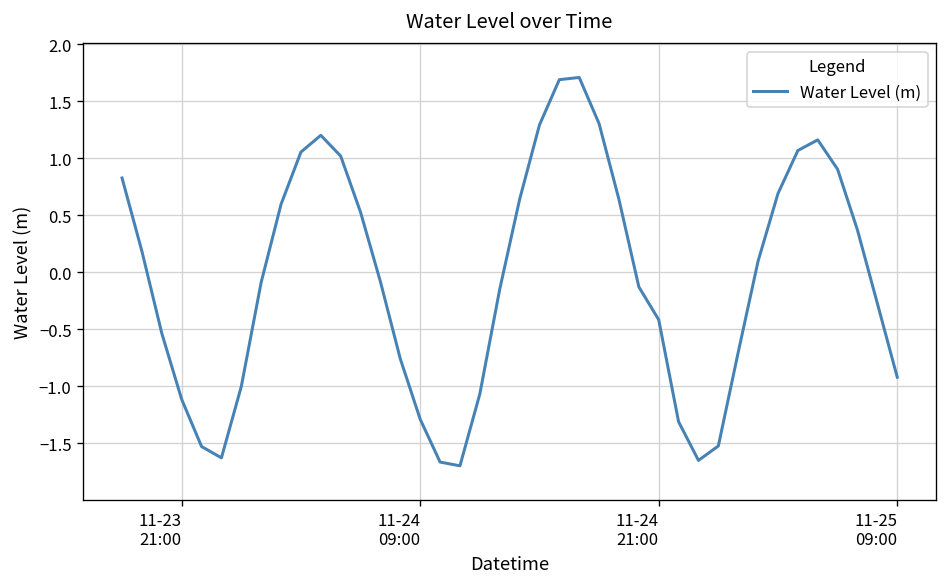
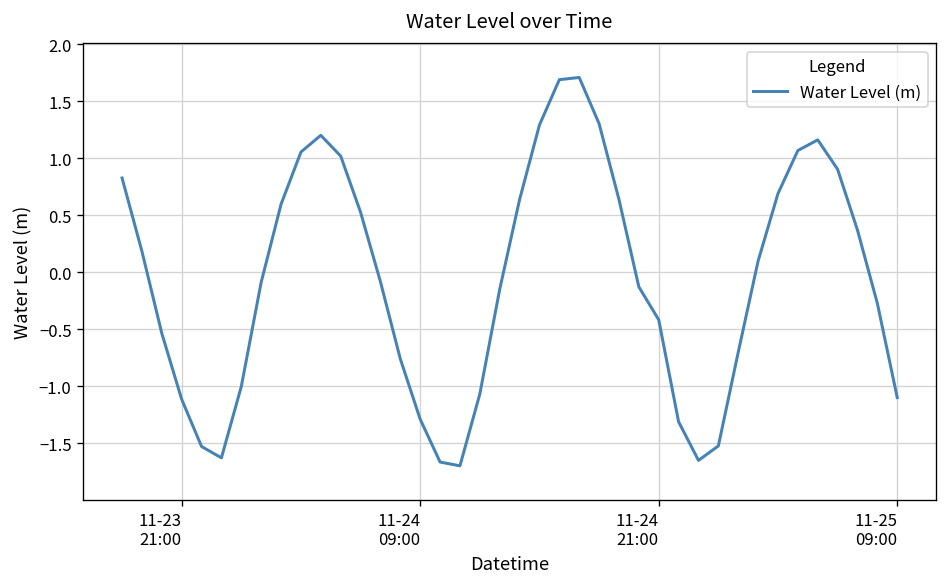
  {
    "11-23 21:00": -1.1,
    "11-24 09:00": -1.3,
    "11-24 21:00": -0.4,
-   "11-25 09:00": -0.9
+   "11-25 09:00": -1.1
  }
